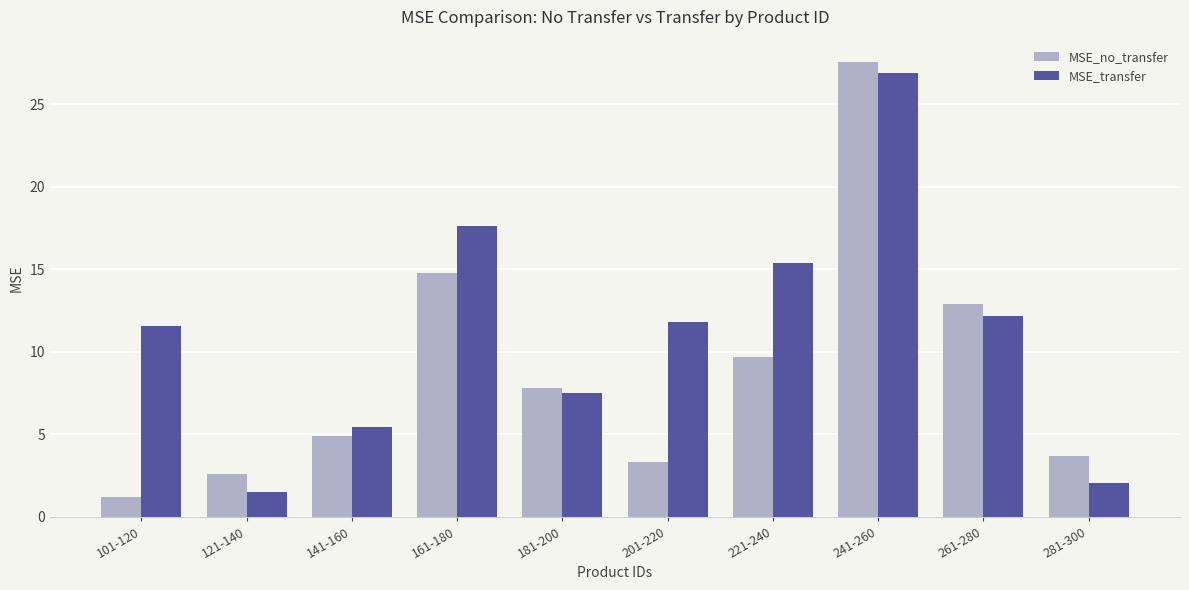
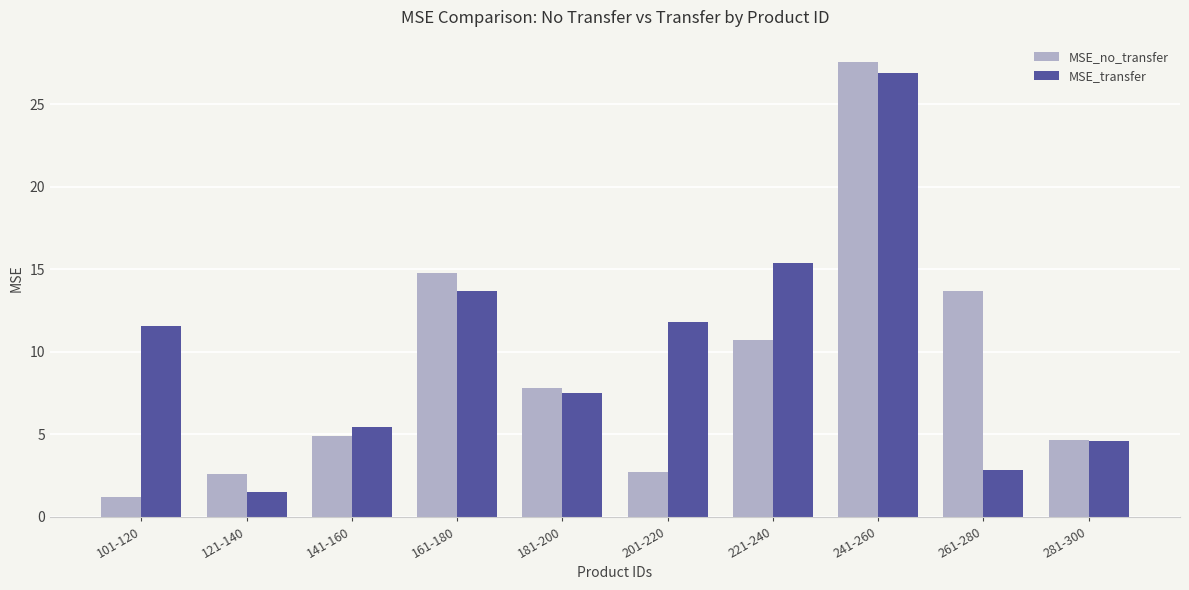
  {
    "MSE_no_transfer": {
      "101-120": 1.2,
      "121-140": 2.6,
      "141-160": 4.9,
      "161-180": 14.8,
      "181-200": 7.8,
-     "201-220": 3.3,
-     "221-240": 9.7,
+     "201-220": 2.7,
+     "221-240": 10.7,
      "241-260": 27.5,
-     "261-280": 12.9,
-     "281-300": 3.7
+     "261-280": 13.7,
+     "281-300": 4.7
    },
    "MSE_transfer": {
      "101-120": 11.5,
      "121-140": 1.5,
      "141-160": 5.5,
-     "161-180": 17.6,
+     "161-180": 13.7,
      "181-200": 7.5,
      "201-220": 11.8,
      "221-240": 15.4,
      "241-260": 26.9,
-     "261-280": 12.1,
-     "281-300": 2.1
+     "261-280": 2.8,
+     "281-300": 4.6
    }
  }
